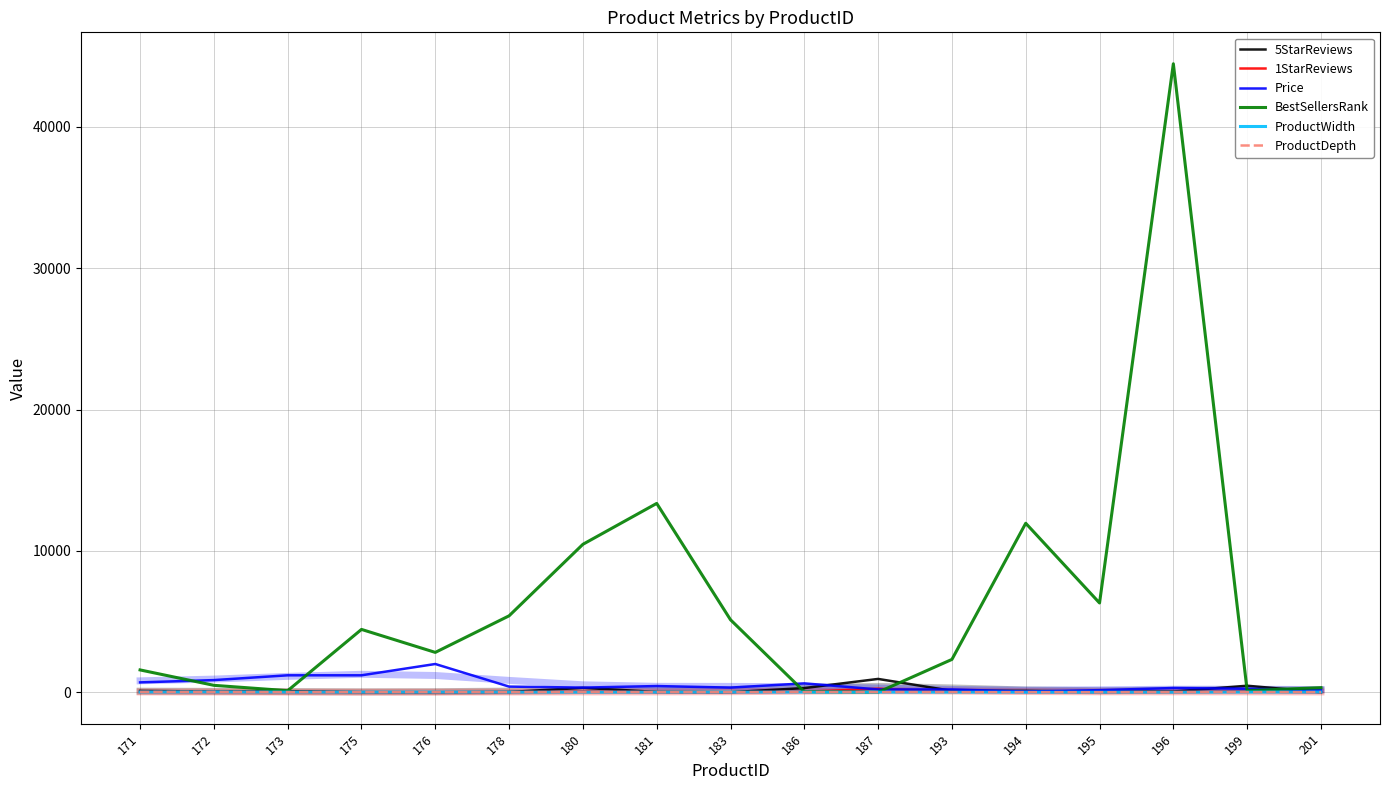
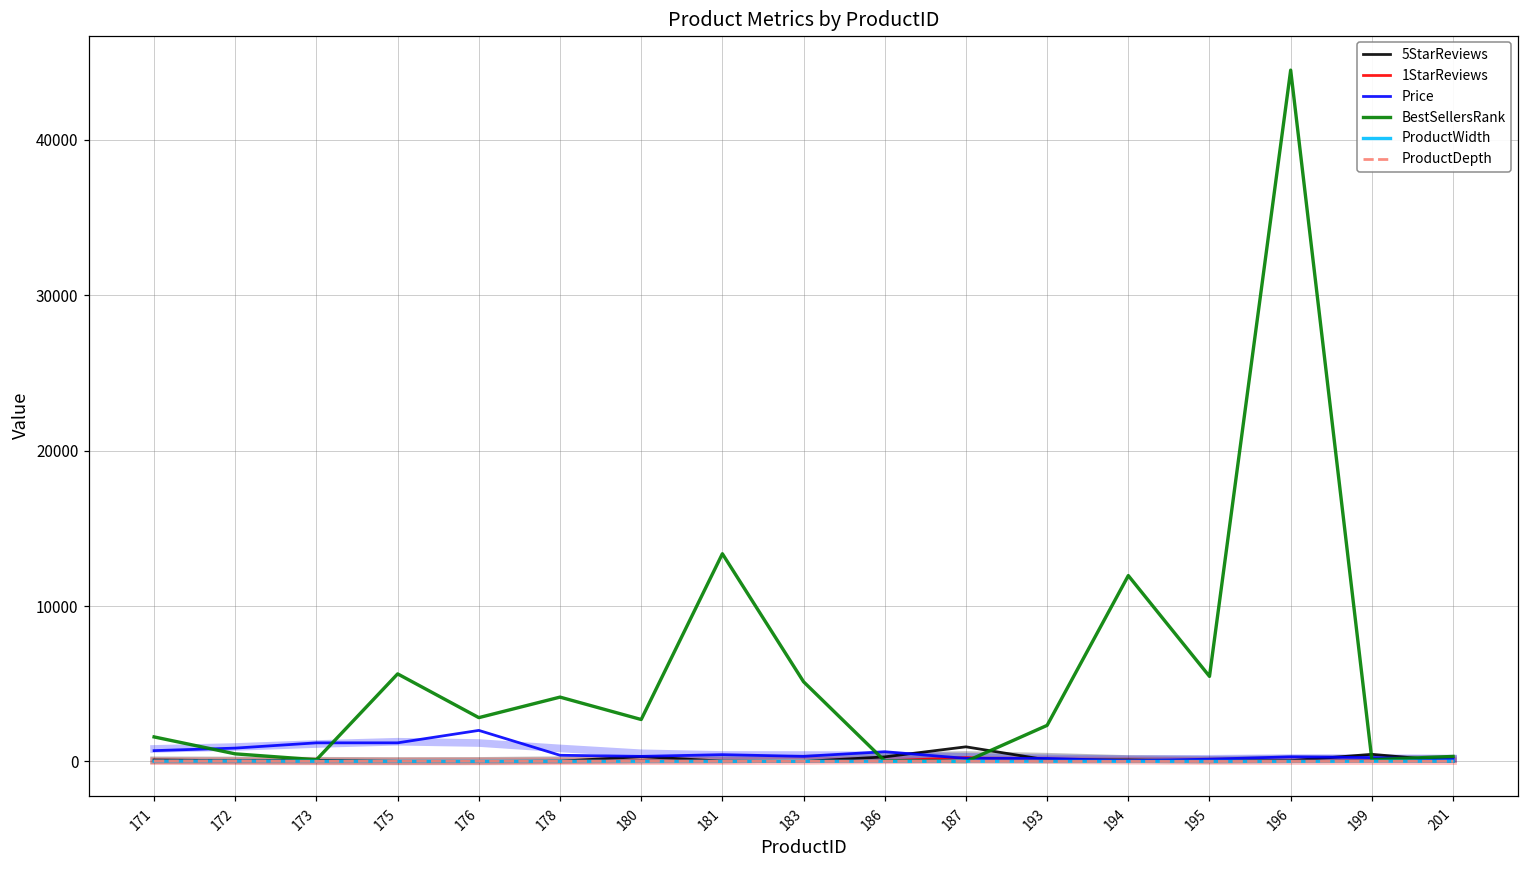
  {
    "BestSellersRank": {
      "171": 1600,
      "172": 500,
-     "175": 4400,
+     "175": 5600,
      "176": 2800,
-     "178": 5400,
-     "180": 10500,
+     "178": 4100,
+     "180": 2700,
      "181": 13400,
      "183": 5100,
      "193": 2300,
      "194": 12000,
-     "195": 6300,
+     "195": 5500,
      "196": 44500
    }
  }
